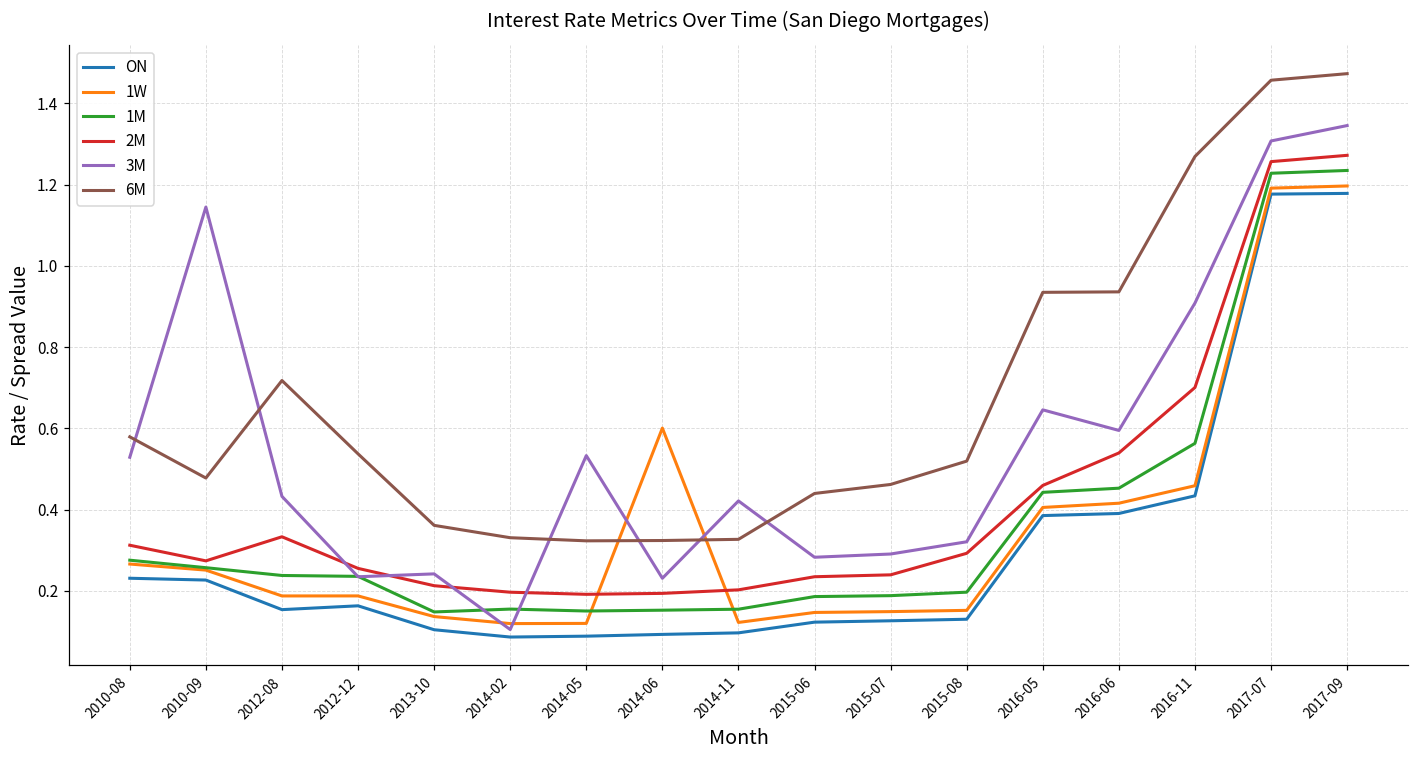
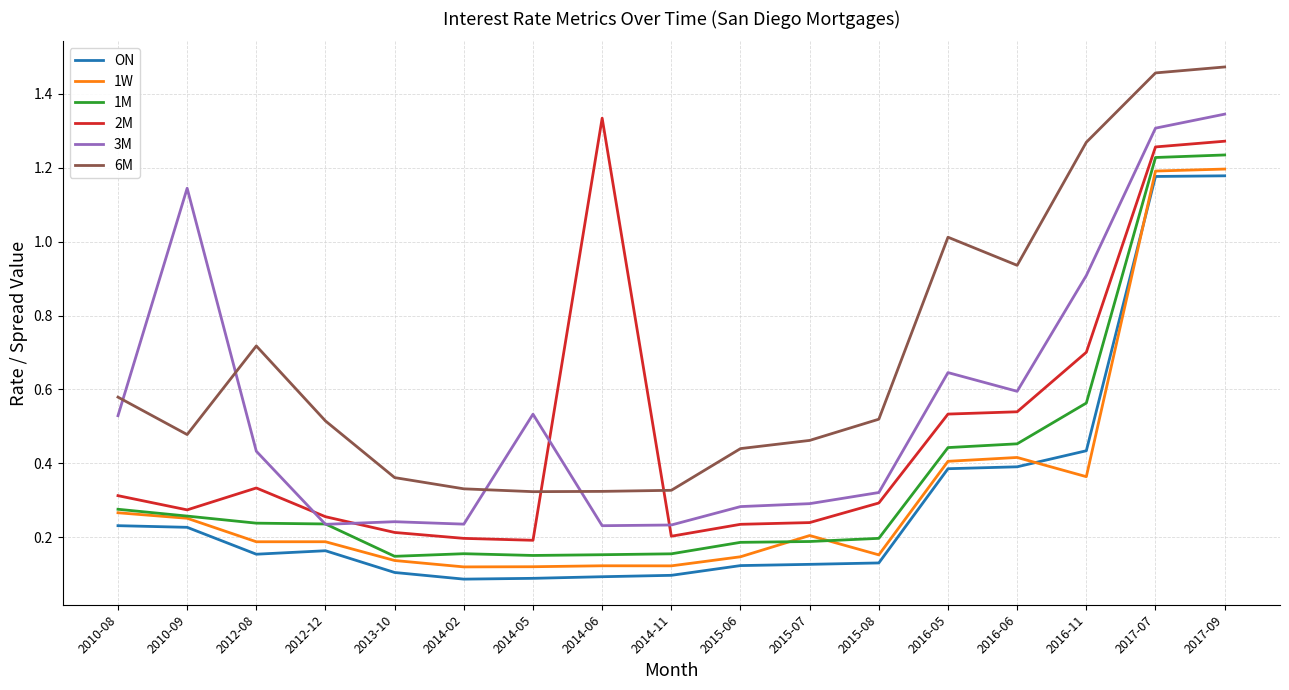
  {
    "ON": {
      "2010-08": 0.23,
      "2010-09": 0.23,
      "2012-08": 0.15,
      "2012-12": 0.16,
      "2013-10": 0.10,
      "2014-02": 0.09,
      "2014-05": 0.09,
      "2014-06": 0.09,
      "2014-11": 0.10,
      "2015-06": 0.12,
      "2015-07": 0.13,
      "2015-08": 0.13,
      "2016-05": 0.39,
      "2016-06": 0.39,
      "2016-11": 0.43,
      "2017-07": 1.18,
      "2017-09": 1.18
    },
    "1W": {
      "2010-08": 0.27,
      "2012-08": 0.19,
      "2012-12": 0.19,
      "2013-10": 0.14,
      "2014-02": 0.12,
      "2014-05": 0.12,
-     "2014-06": 0.60,
+     "2014-06": 0.12,
      "2014-11": 0.12,
      "2015-06": 0.15,
-     "2015-07": 0.15,
+     "2015-07": 0.20,
      "2015-08": 0.15,
      "2016-05": 0.41,
      "2016-06": 0.42,
-     "2016-11": 0.46,
+     "2016-11": 0.36,
      "2017-07": 1.19,
      "2017-09": 1.20
    },
    "1M": {
      "2010-08": 0.28,
      "2012-08": 0.24,
      "2013-10": 0.15,
      "2014-02": 0.16,
      "2014-05": 0.15,
      "2014-06": 0.15,
      "2014-11": 0.15,
      "2015-06": 0.19,
      "2015-07": 0.19,
      "2015-08": 0.20,
      "2016-05": 0.44,
      "2016-06": 0.45,
      "2016-11": 0.56,
      "2017-07": 1.23,
      "2017-09": 1.23
    },
    "2M": {
      "2010-08": 0.31,
      "2010-09": 0.27,
      "2012-08": 0.33,
      "2012-12": 0.26,
      "2013-10": 0.21,
      "2014-02": 0.20,
      "2014-05": 0.19,
-     "2014-06": 0.19,
+     "2014-06": 1.33,
      "2014-11": 0.20,
      "2015-06": 0.23,
      "2015-07": 0.24,
      "2015-08": 0.29,
-     "2016-05": 0.46,
+     "2016-05": 0.53,
      "2016-06": 0.54,
      "2016-11": 0.70,
      "2017-07": 1.26,
      "2017-09": 1.27
    },
    "3M": {
      "2010-08": 0.53,
      "2010-09": 1.14,
      "2012-08": 0.43,
      "2013-10": 0.24,
-     "2014-02": 0.10,
+     "2014-02": 0.24,
      "2014-05": 0.53,
      "2014-06": 0.23,
-     "2014-11": 0.42,
+     "2014-11": 0.23,
      "2015-06": 0.28,
      "2015-07": 0.29,
      "2015-08": 0.32,
      "2016-05": 0.65,
      "2016-06": 0.59,
      "2016-11": 0.91,
      "2017-07": 1.31,
      "2017-09": 1.35
    },
    "6M": {
      "2010-08": 0.58,
      "2010-09": 0.48,
      "2012-08": 0.72,
-     "2012-12": 0.54,
+     "2012-12": 0.51,
      "2013-10": 0.36,
      "2014-02": 0.33,
      "2014-05": 0.32,
      "2014-06": 0.32,
      "2014-11": 0.33,
      "2015-06": 0.44,
      "2015-07": 0.46,
      "2015-08": 0.52,
-     "2016-05": 0.93,
+     "2016-05": 1.01,
      "2016-06": 0.94,
      "2016-11": 1.27,
      "2017-07": 1.46,
      "2017-09": 1.47
    }
  }
